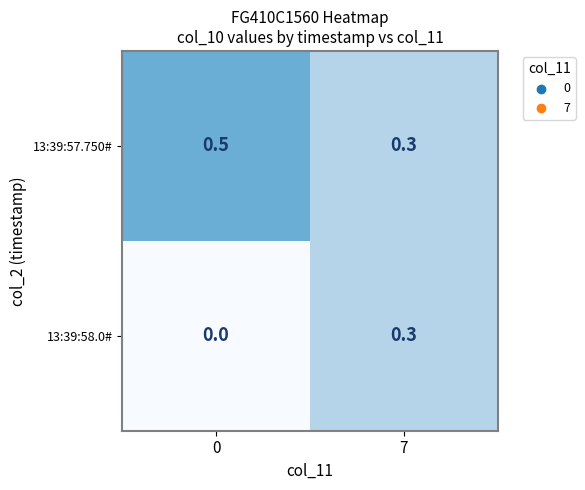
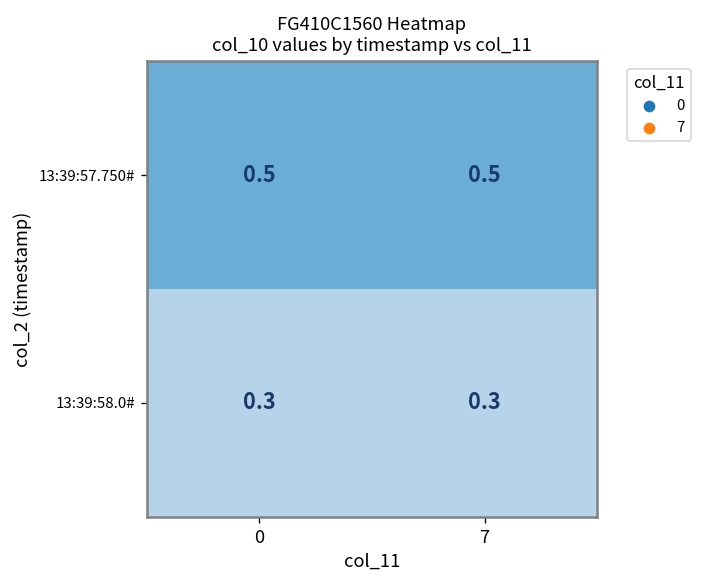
  {
    "13:39:57.750#": {
      "0": 0.5,
-     "7": 0.3
+     "7": 0.5
    },
    "13:39:58.0#": {
-     "0": 0.0,
+     "0": 0.3,
      "7": 0.3
    }
  }
